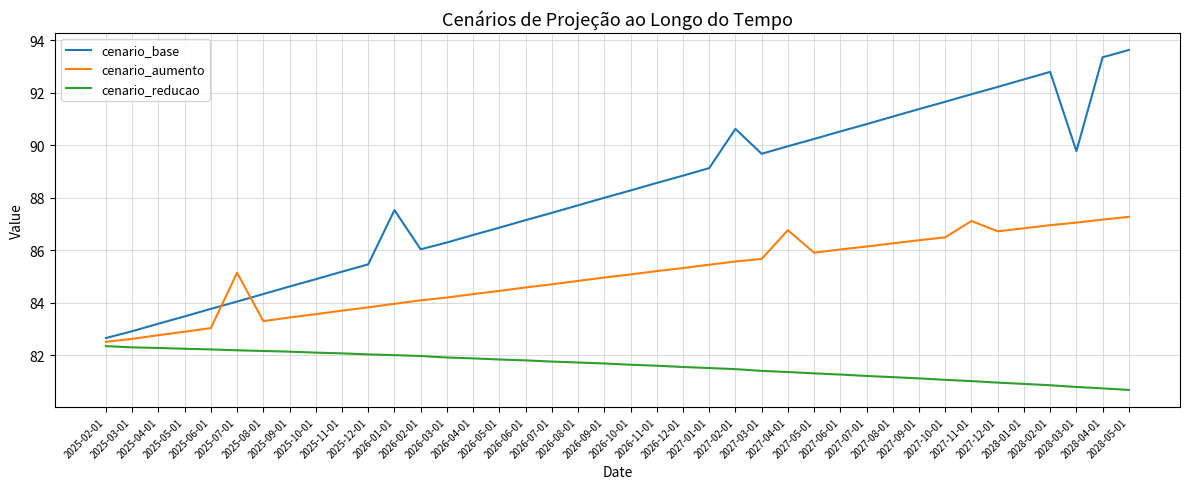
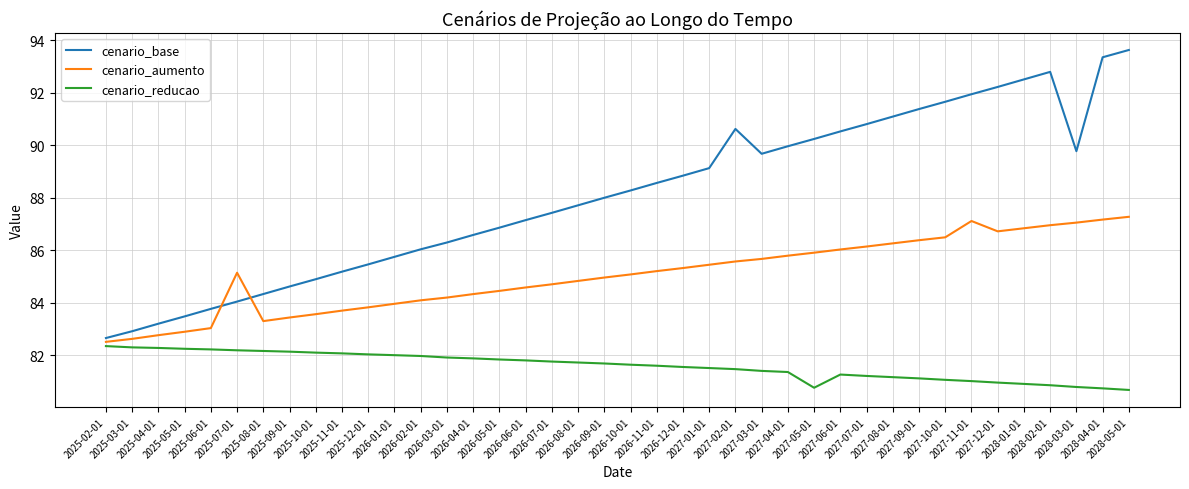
  {
    "cenario_base": {
      "2025-02-01": 82.7,
      "2025-03-01": 82.9,
      "2025-04-01": 83.2,
      "2025-05-01": 83.5,
      "2025-06-01": 83.8,
      "2025-07-01": 84.0,
      "2025-08-01": 84.3,
      "2025-09-01": 84.6,
      "2025-10-01": 84.9,
      "2025-11-01": 85.2,
      "2025-12-01": 85.5,
-     "2026-01-01": 87.5,
+     "2026-01-01": 85.8,
      "2026-02-01": 86.0,
      "2026-03-01": 86.3,
      "2026-04-01": 86.6,
      "2026-05-01": 86.9,
      "2026-06-01": 87.1,
      "2026-07-01": 87.4,
      "2026-08-01": 87.7,
      "2026-09-01": 88.0,
      "2026-10-01": 88.3,
      "2026-11-01": 88.6,
      "2026-12-01": 88.8,
      "2027-01-01": 89.1,
      "2027-02-01": 90.6,
      "2027-03-01": 89.7,
      "2027-04-01": 90.0,
      "2027-05-01": 90.2,
      "2027-06-01": 90.5,
      "2027-07-01": 90.8,
      "2027-08-01": 91.1,
      "2027-09-01": 91.4,
      "2027-10-01": 91.7,
      "2027-11-01": 91.9,
      "2027-12-01": 92.2,
      "2028-01-01": 92.5,
      "2028-02-01": 92.8,
      "2028-03-01": 89.8,
      "2028-04-01": 93.3,
      "2028-05-01": 93.6
    },
    "cenario_aumento": {
      "2025-02-01": 82.5,
      "2025-03-01": 82.6,
      "2025-04-01": 82.8,
      "2025-05-01": 82.9,
      "2025-06-01": 83.0,
      "2025-07-01": 85.1,
      "2025-08-01": 83.3,
      "2025-09-01": 83.4,
      "2025-10-01": 83.6,
      "2025-11-01": 83.7,
      "2025-12-01": 83.8,
      "2026-01-01": 84.0,
      "2026-02-01": 84.1,
      "2026-03-01": 84.2,
      "2026-04-01": 84.3,
      "2026-05-01": 84.5,
      "2026-06-01": 84.6,
      "2026-07-01": 84.7,
      "2026-08-01": 84.8,
      "2026-09-01": 85.0,
      "2026-10-01": 85.1,
      "2026-11-01": 85.2,
      "2026-12-01": 85.3,
      "2027-01-01": 85.4,
      "2027-02-01": 85.6,
      "2027-03-01": 85.7,
-     "2027-04-01": 86.8,
+     "2027-04-01": 85.8,
      "2027-05-01": 85.9,
      "2027-06-01": 86.0,
      "2027-07-01": 86.1,
      "2027-08-01": 86.3,
      "2027-09-01": 86.4,
      "2027-10-01": 86.5,
      "2027-11-01": 87.1,
      "2027-12-01": 86.7,
      "2028-01-01": 86.8,
      "2028-02-01": 87.0,
      "2028-03-01": 87.1,
      "2028-04-01": 87.2,
      "2028-05-01": 87.3
    },
    "cenario_reducao": {
      "2025-02-01": 82.4,
      "2025-03-01": 82.3,
      "2025-04-01": 82.3,
      "2025-05-01": 82.3,
      "2025-06-01": 82.2,
      "2025-07-01": 82.2,
      "2025-08-01": 82.2,
      "2025-09-01": 82.1,
      "2025-10-01": 82.1,
      "2025-11-01": 82.1,
      "2025-12-01": 82.0,
      "2026-01-01": 82.0,
      "2026-02-01": 82.0,
      "2026-03-01": 81.9,
      "2026-04-01": 81.9,
      "2026-05-01": 81.8,
      "2026-06-01": 81.8,
      "2026-07-01": 81.8,
      "2026-08-01": 81.7,
      "2026-09-01": 81.7,
      "2026-10-01": 81.6,
      "2026-11-01": 81.6,
      "2026-12-01": 81.6,
      "2027-01-01": 81.5,
      "2027-02-01": 81.5,
      "2027-03-01": 81.4,
      "2027-04-01": 81.4,
-     "2027-05-01": 81.3,
+     "2027-05-01": 80.8,
      "2027-06-01": 81.3,
      "2027-07-01": 81.2,
      "2027-08-01": 81.2,
      "2027-09-01": 81.1,
      "2027-10-01": 81.1,
      "2027-11-01": 81.0,
      "2027-12-01": 81.0,
      "2028-01-01": 80.9,
      "2028-02-01": 80.9,
      "2028-03-01": 80.8,
      "2028-04-01": 80.7,
      "2028-05-01": 80.7
    }
  }
